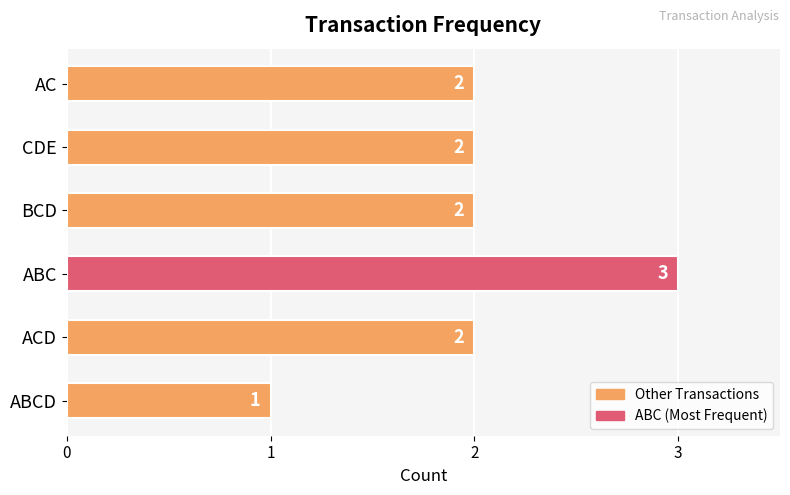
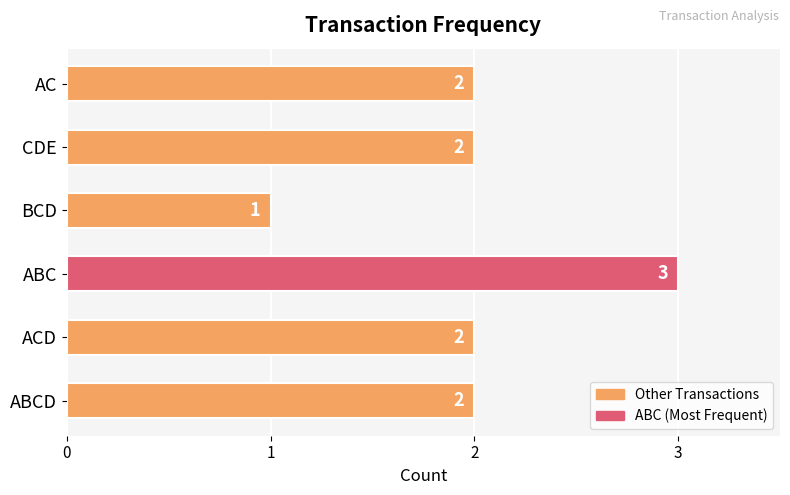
  {
    "AC": 2,
    "CDE": 2,
-   "BCD": 2,
+   "BCD": 1,
    "ABC": 3,
    "ACD": 2,
-   "ABCD": 1
+   "ABCD": 2
  }
